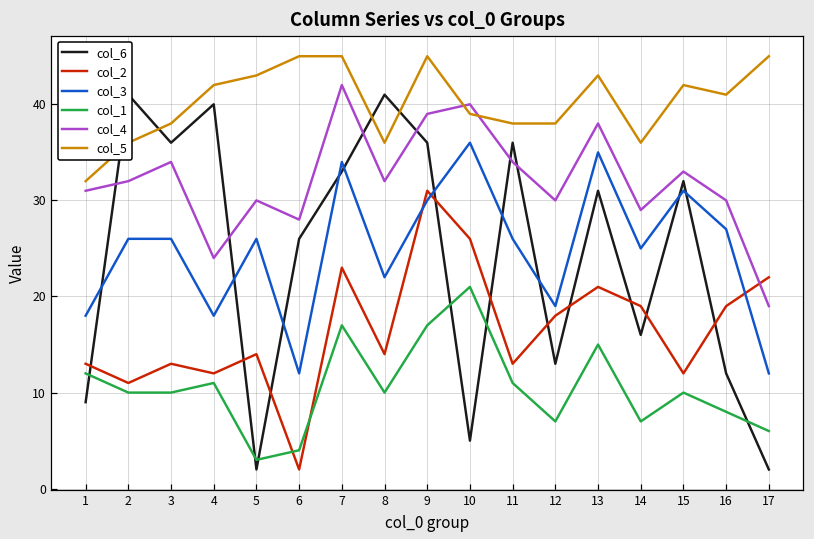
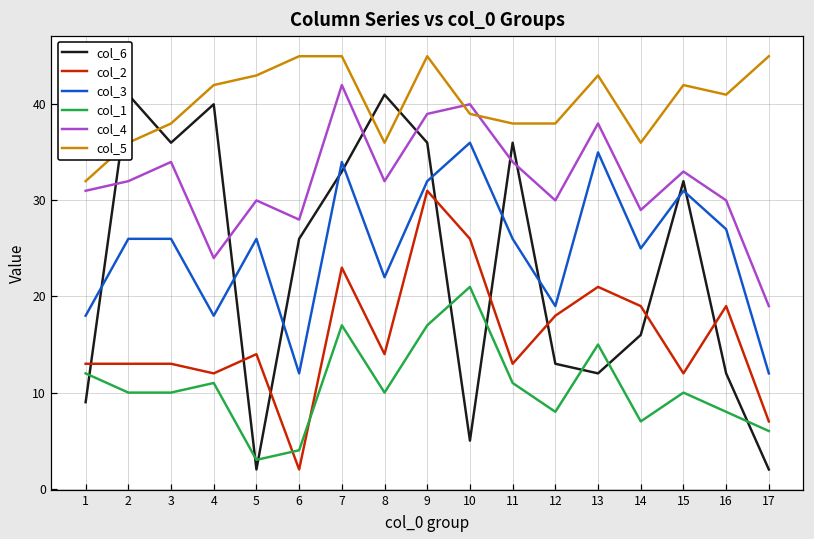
  {
    "col_6": {
      "1": 9,
      "3": 36,
      "4": 40,
      "5": 2,
      "6": 26,
      "7": 33,
      "8": 41,
      "9": 36,
      "10": 5,
      "11": 36,
      "12": 13,
-     "13": 31,
+     "13": 12,
      "14": 16,
      "15": 32,
      "16": 12,
      "17": 2
    },
    "col_2": {
      "1": 13,
-     "2": 11,
+     "2": 13,
      "3": 13,
      "4": 12,
      "5": 14,
      "6": 2,
      "7": 23,
      "8": 14,
      "9": 31,
      "10": 26,
      "11": 13,
      "12": 18,
      "13": 21,
      "14": 19,
      "15": 12,
      "16": 19,
-     "17": 22
+     "17": 7
    },
    "col_3": {
      "1": 18,
      "2": 26,
      "3": 26,
      "4": 18,
      "5": 26,
      "6": 12,
      "7": 34,
      "8": 22,
-     "9": 30,
+     "9": 32,
      "10": 36,
      "11": 26,
      "12": 19,
      "13": 35,
      "14": 25,
      "15": 31,
      "16": 27,
      "17": 12
    },
    "col_1": {
      "1": 12,
      "2": 10,
      "3": 10,
      "4": 11,
      "5": 3,
      "6": 4,
      "7": 17,
      "8": 10,
      "9": 17,
      "10": 21,
      "11": 11,
-     "12": 7,
+     "12": 8,
      "13": 15,
      "14": 7,
      "15": 10,
      "16": 8,
      "17": 6
    },
    "col_4": {
      "1": 31,
      "2": 32,
      "3": 34,
      "4": 24,
      "5": 30,
      "6": 28,
      "7": 42,
      "8": 32,
      "9": 39,
      "10": 40,
      "11": 34,
      "12": 30,
      "13": 38,
      "14": 29,
      "15": 33,
      "16": 30,
      "17": 19
    },
    "col_5": {
      "1": 32,
      "3": 38,
      "4": 42,
      "5": 43,
      "6": 45,
      "7": 45,
      "8": 36,
      "9": 45,
      "10": 39,
      "11": 38,
      "12": 38,
      "13": 43,
      "14": 36,
      "15": 42,
      "16": 41,
      "17": 45
    }
  }
